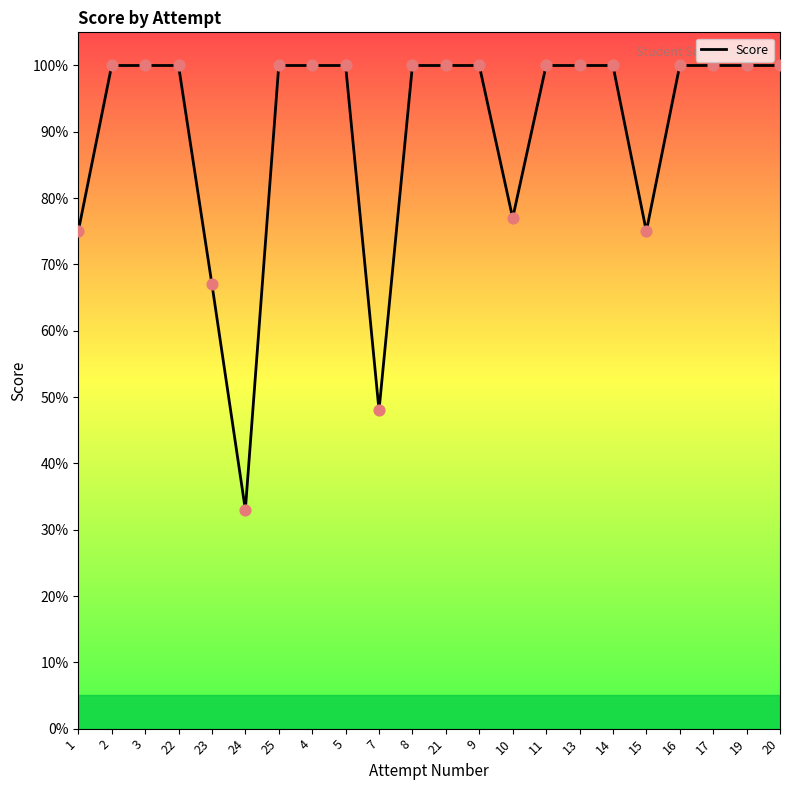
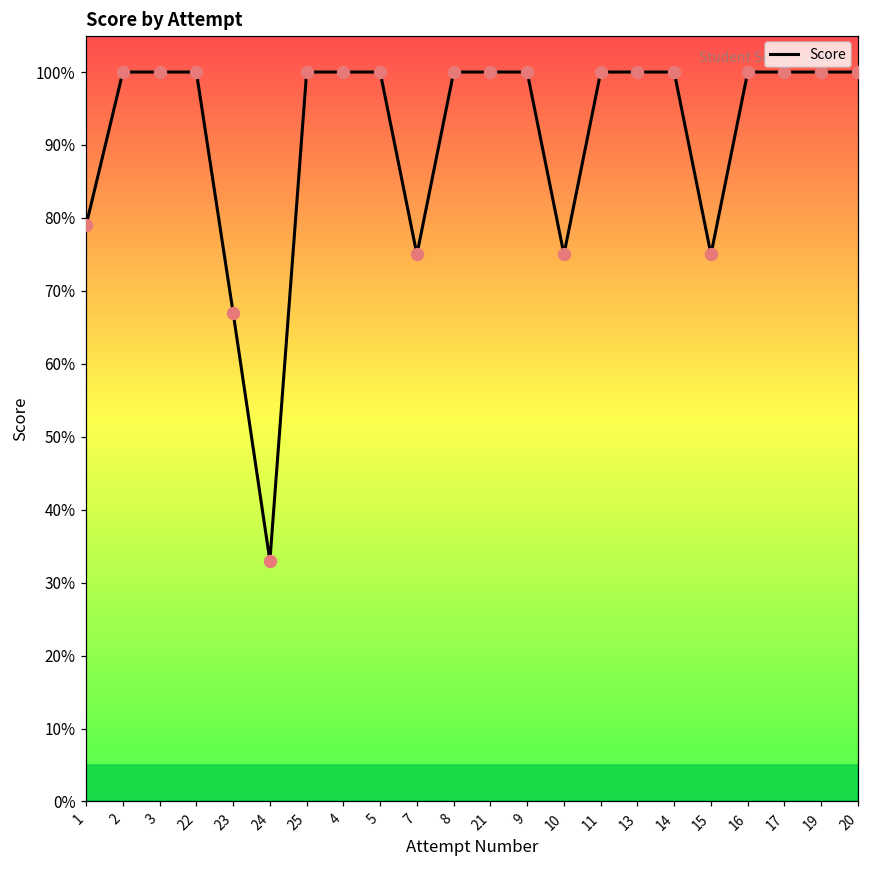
  {
-   "1": "75%",
+   "1": "79%",
    "2": "100%",
    "3": "100%",
    "22": "100%",
    "23": "67%",
    "24": "33%",
    "25": "100%",
    "4": "100%",
    "5": "100%",
-   "7": "48%",
+   "7": "75%",
    "8": "100%",
    "21": "100%",
    "9": "100%",
-   "10": "77%",
+   "10": "75%",
    "11": "100%",
    "13": "100%",
    "14": "100%",
    "15": "75%",
    "16": "100%",
    "17": "100%",
    "19": "100%",
    "20": "100%"
  }
